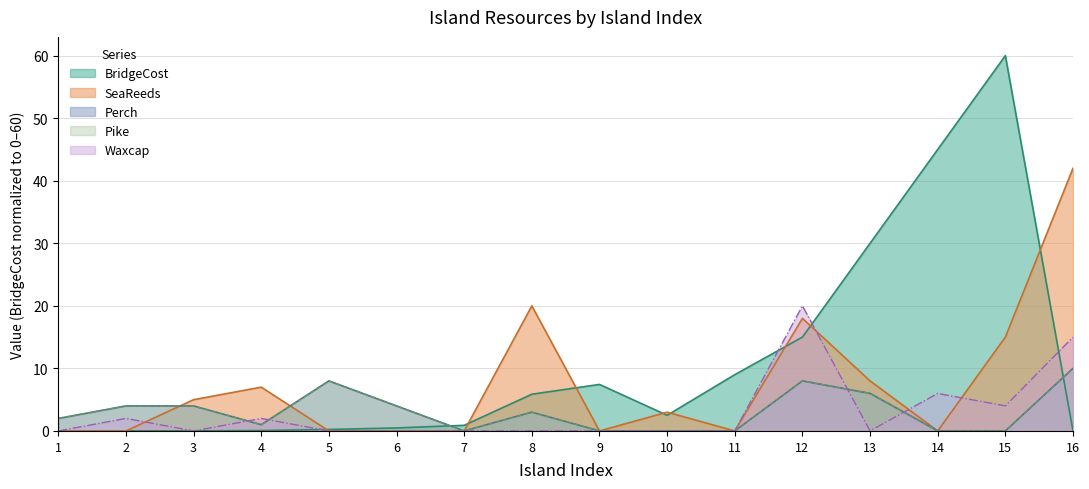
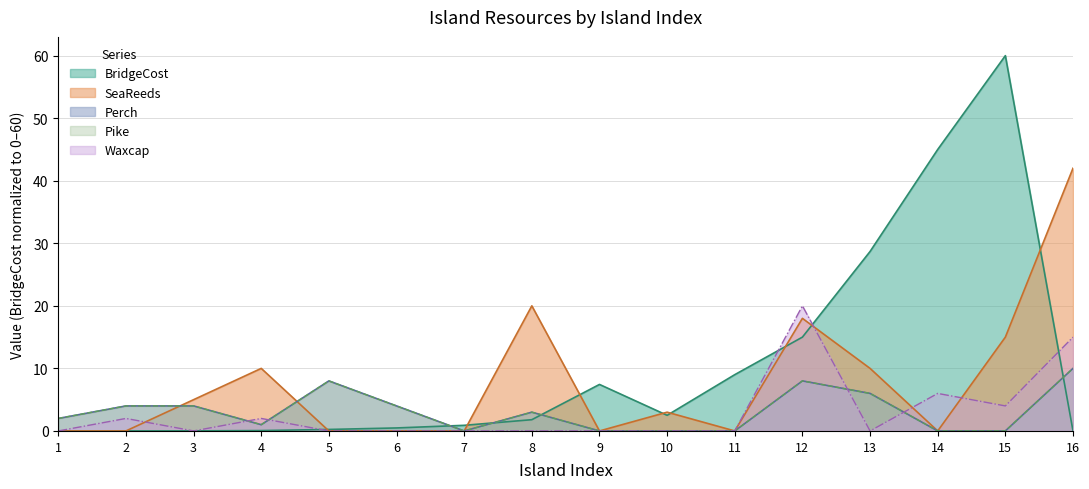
  {
    "BridgeCost": {
      "4": 0,
      "6": 0,
      "7": 1,
-     "8": 6,
+     "8": 2,
      "9": 7,
      "10": 3,
      "11": 9,
      "12": 15,
-     "13": 30,
+     "13": 29,
      "14": 45,
      "15": 60,
      "16": 0
    },
    "SeaReeds": {
      "3": 5,
-     "4": 7,
+     "4": 10,
      "8": 20,
      "10": 3,
      "12": 18,
-     "13": 8,
+     "13": 10,
      "15": 15,
      "16": 42
    }
  }
